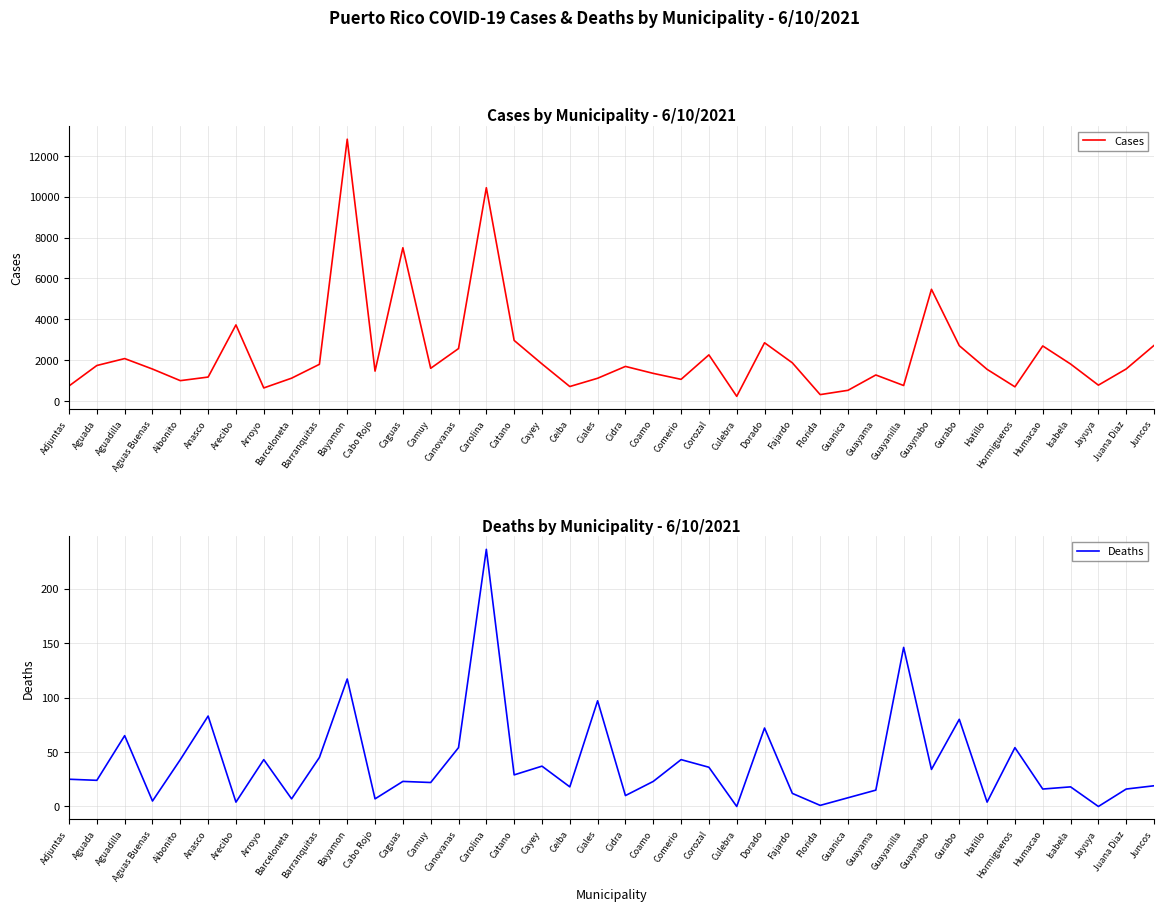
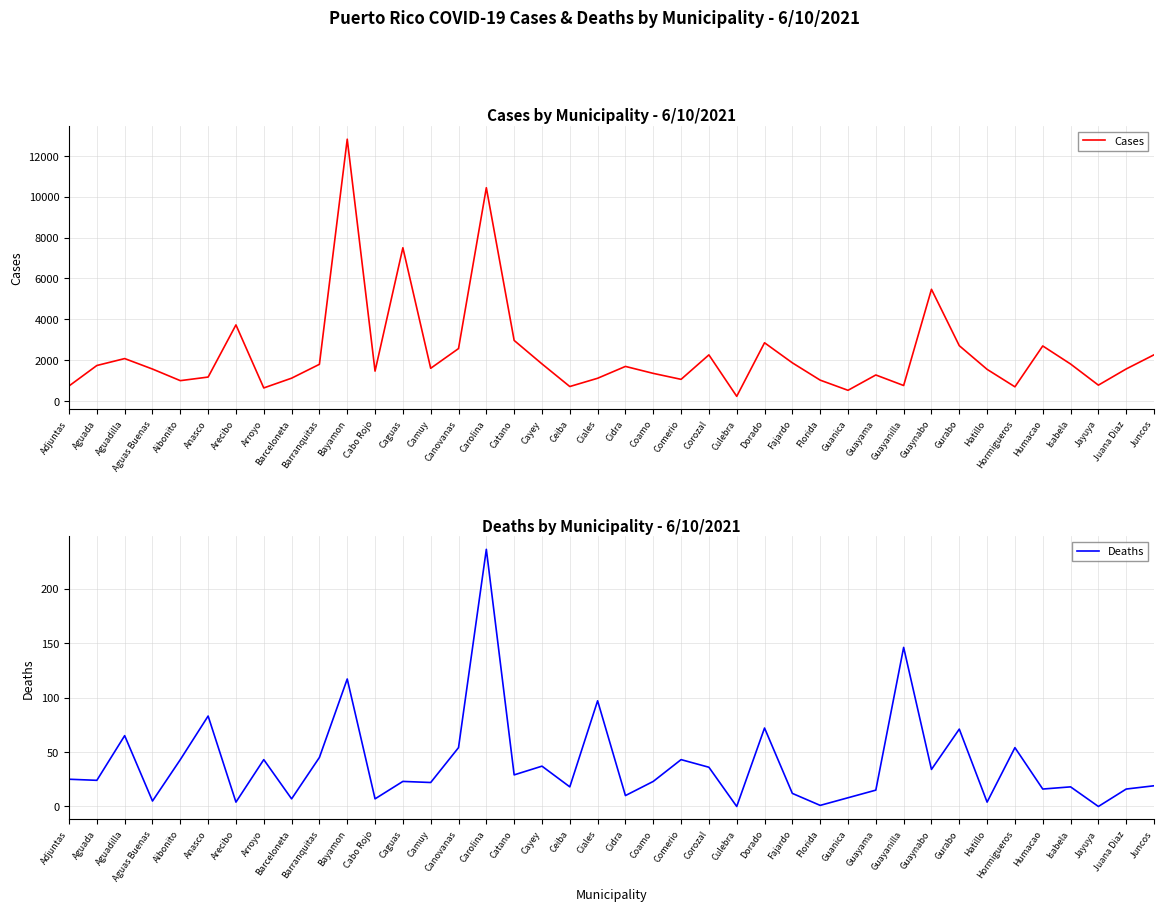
  {
    "Cases by Municipality - 6/10/2021": {
      "Adjuntas": 700,
      "Aguada": 1700,
      "Aguadilla": 2100,
      "Aguas Buenas": 1600,
      "Aibonito": 1000,
      "Anasco": 1200,
      "Arecibo": 3700,
      "Arroyo": 600,
      "Barceloneta": 1100,
      "Barranquitas": 1800,
      "Bayamon": 12800,
      "Cabo Rojo": 1500,
      "Caguas": 7500,
      "Camuy": 1600,
      "Canovanas": 2600,
      "Carolina": 10400,
      "Catano": 3000,
      "Cayey": 1800,
      "Ceiba": 700,
      "Ciales": 1100,
      "Cidra": 1700,
      "Coamo": 1400,
      "Comerio": 1100,
      "Corozal": 2300,
      "Culebra": 200,
      "Dorado": 2900,
      "Fajardo": 1900,
-     "Florida": 300,
+     "Florida": 1000,
      "Guanica": 500,
      "Guayama": 1300,
      "Guayanilla": 800,
      "Guaynabo": 5500,
      "Gurabo": 2700,
      "Hatillo": 1600,
      "Hormigueros": 700,
      "Humacao": 2700,
      "Isabela": 1800,
      "Jayuya": 800,
      "Juana Diaz": 1600,
-     "Juncos": 2700
+     "Juncos": 2300
    },
    "Deaths by Municipality - 6/10/2021": {
      "Adjuntas": 25,
      "Aguada": 24,
      "Aguadilla": 65,
      "Aguas Buenas": 5,
      "Aibonito": 43,
      "Anasco": 83,
      "Arecibo": 4,
      "Arroyo": 43,
      "Barceloneta": 7,
      "Barranquitas": 45,
      "Bayamon": 117,
      "Cabo Rojo": 7,
      "Caguas": 23,
      "Camuy": 22,
      "Canovanas": 54,
      "Carolina": 236,
      "Catano": 29,
      "Cayey": 37,
      "Ceiba": 18,
      "Ciales": 97,
      "Cidra": 10,
      "Coamo": 23,
      "Comerio": 43,
      "Corozal": 36,
      "Culebra": 0,
      "Dorado": 72,
      "Fajardo": 12,
      "Florida": 1,
      "Guanica": 8,
      "Guayama": 15,
      "Guayanilla": 146,
      "Guaynabo": 34,
-     "Gurabo": 80,
+     "Gurabo": 71,
      "Hatillo": 4,
      "Hormigueros": 54,
      "Humacao": 16,
      "Isabela": 18,
      "Jayuya": 0,
      "Juana Diaz": 16,
      "Juncos": 19
    }
  }
